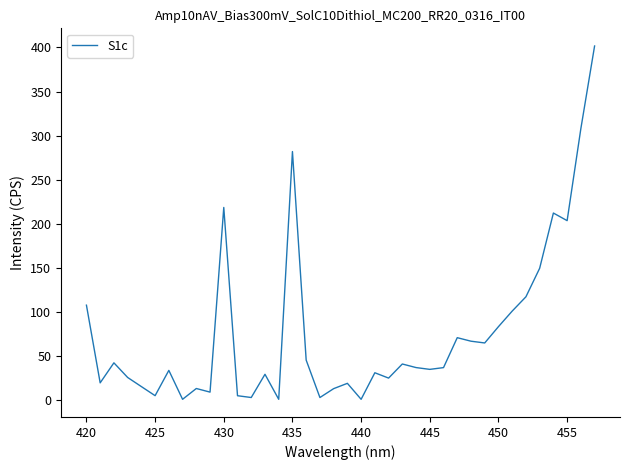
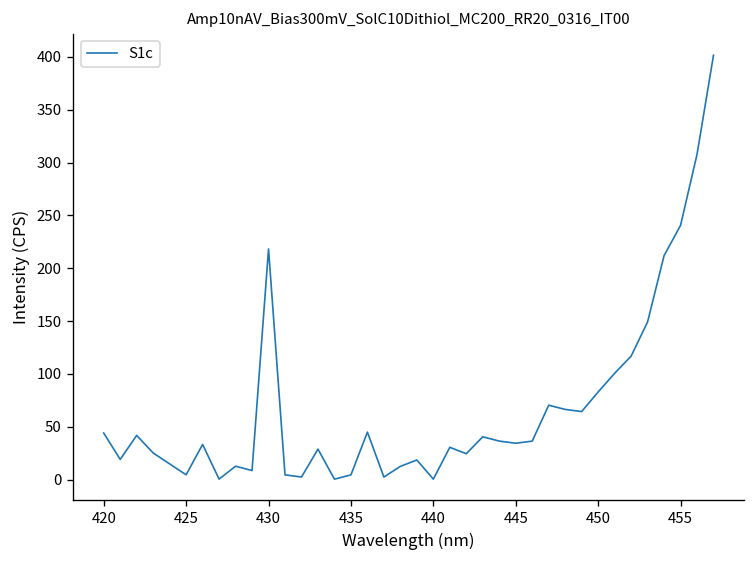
  {
-   "420": 110,
+   "420": 40,
    "425": 0,
    "430": 220,
-   "435": 280,
+   "435": 0,
    "440": 0,
    "445": 30,
    "450": 80,
-   "455": 200
+   "455": 240
  }
